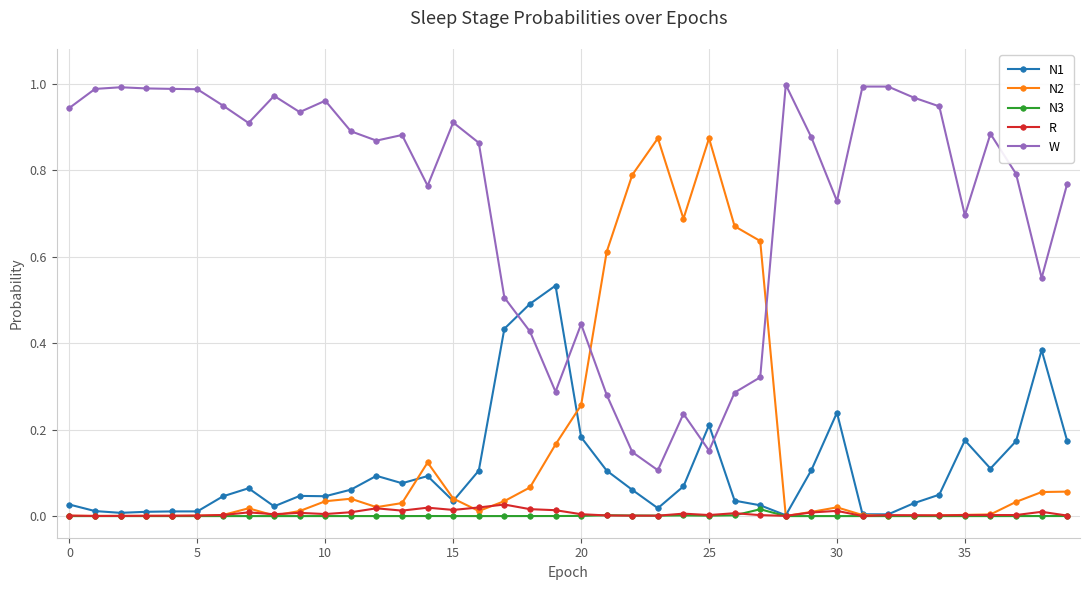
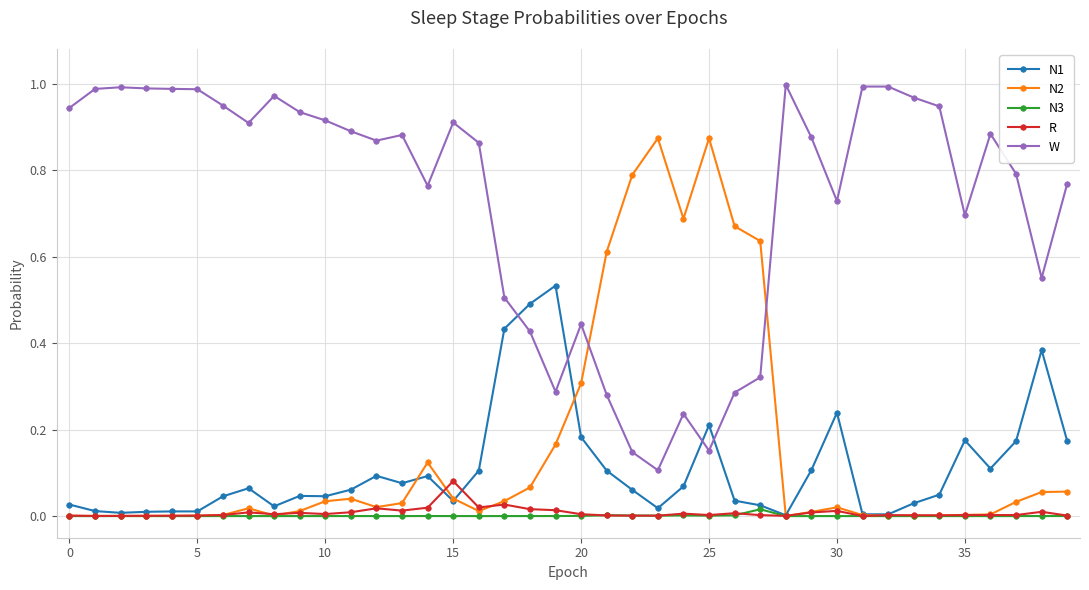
  {
    "N1": {
      "0": 0.03,
      "5": 0.01,
      "10": 0.05,
      "20": 0.18,
      "25": 0.21,
      "30": 0.24,
      "35": 0.18
    },
    "N2": {
      "10": 0.03,
-     "20": 0.26,
+     "20": 0.31,
      "25": 0.87,
      "30": 0.02
    },
    "N3": {
      "15": 0.00,
      "30": 0.00
    },
    "R": {
-     "15": 0.01,
+     "15": 0.08,
      "30": 0.01
    },
    "W": {
      "0": 0.94,
      "5": 0.99,
-     "10": 0.96,
+     "10": 0.91,
      "15": 0.91,
      "20": 0.44,
      "25": 0.15,
      "30": 0.73,
      "35": 0.70
    }
  }
